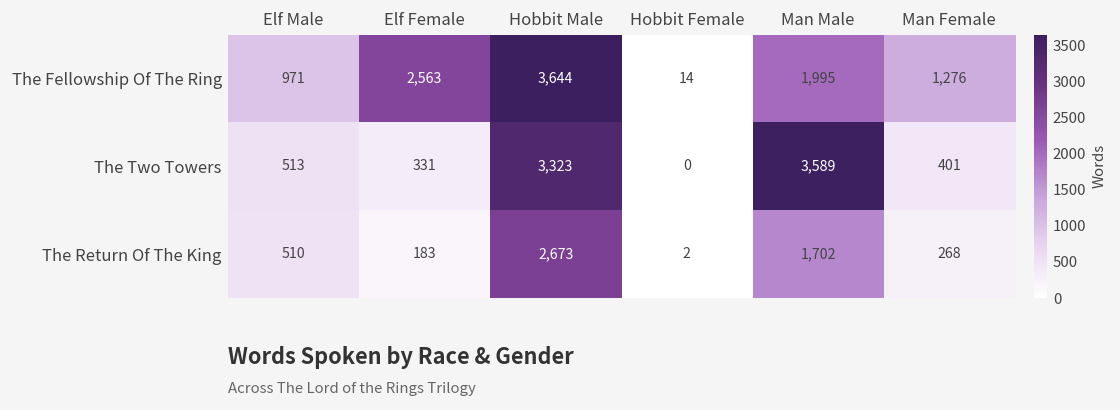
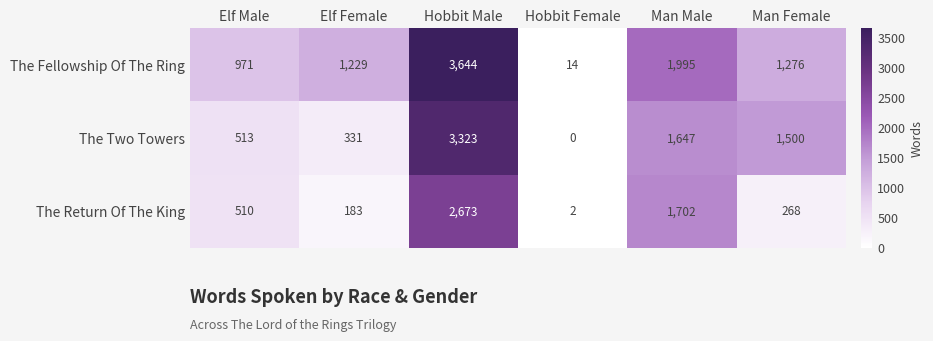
  {
    "The Fellowship Of The Ring": {
      "Elf Male": "971",
-     "Elf Female": "2,563",
+     "Elf Female": "1,229",
      "Hobbit Male": "3,644",
      "Hobbit Female": "14",
      "Man Male": "1,995",
      "Man Female": "1,276"
    },
    "The Two Towers": {
      "Elf Male": "513",
      "Elf Female": "331",
      "Hobbit Male": "3,323",
      "Hobbit Female": "0",
-     "Man Male": "3,589",
-     "Man Female": "401"
+     "Man Male": "1,647",
+     "Man Female": "1,500"
    },
    "The Return Of The King": {
      "Elf Male": "510",
      "Elf Female": "183",
      "Hobbit Male": "2,673",
      "Hobbit Female": "2",
      "Man Male": "1,702",
      "Man Female": "268"
    }
  }
